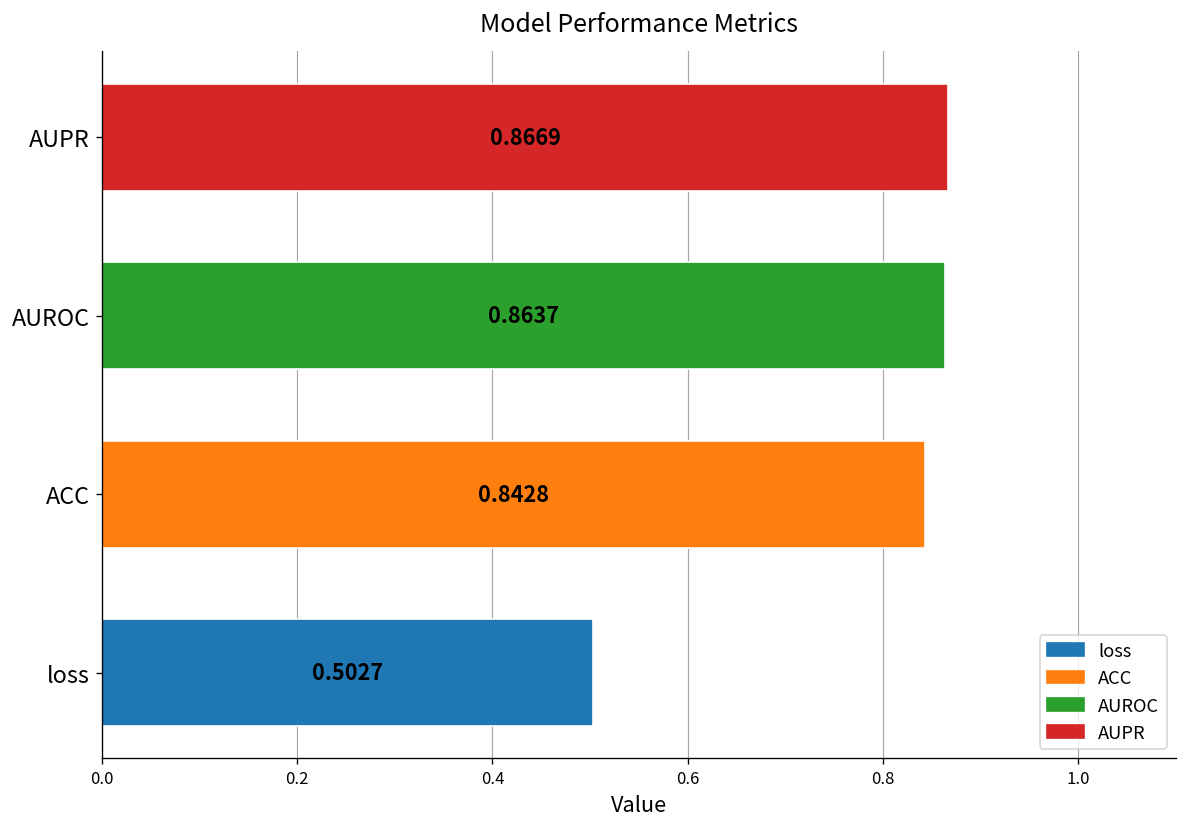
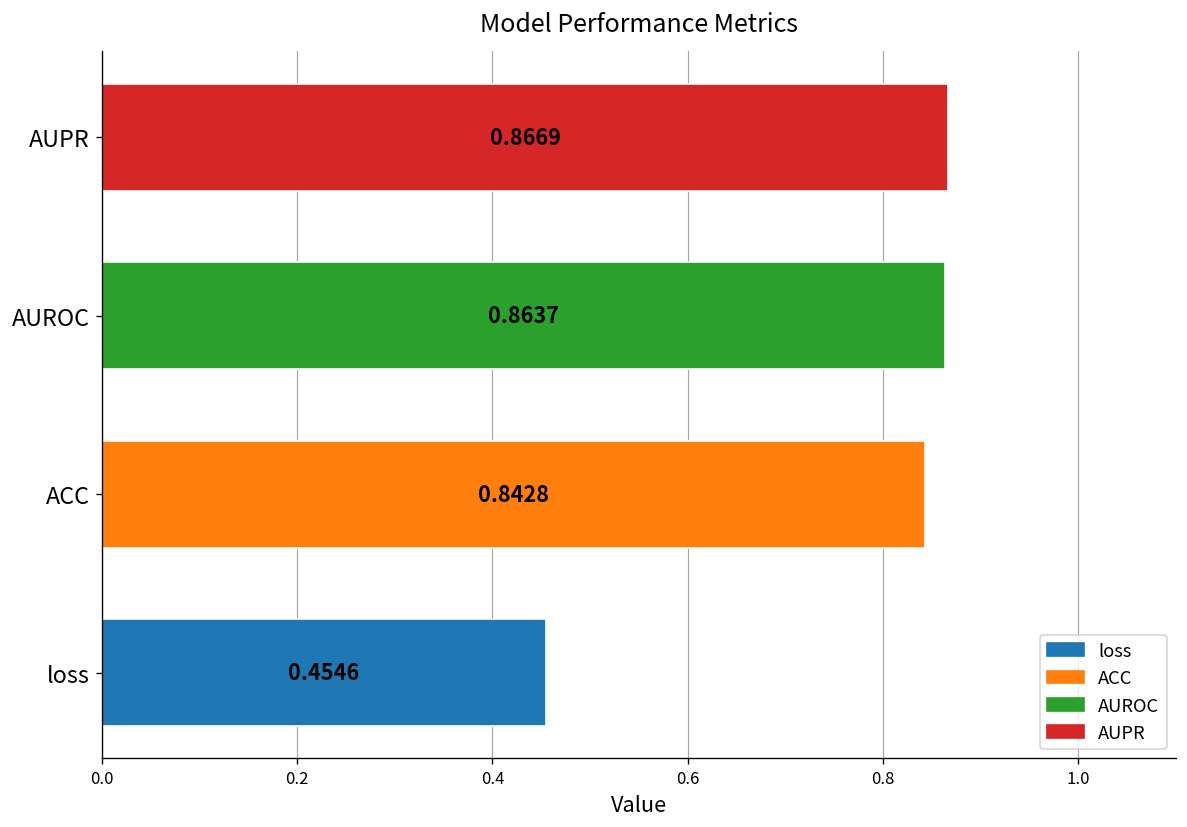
  {
    "AUPR": 0.8669,
    "AUROC": 0.8637,
    "ACC": 0.8428,
-   "loss": 0.5027
+   "loss": 0.4546
  }
